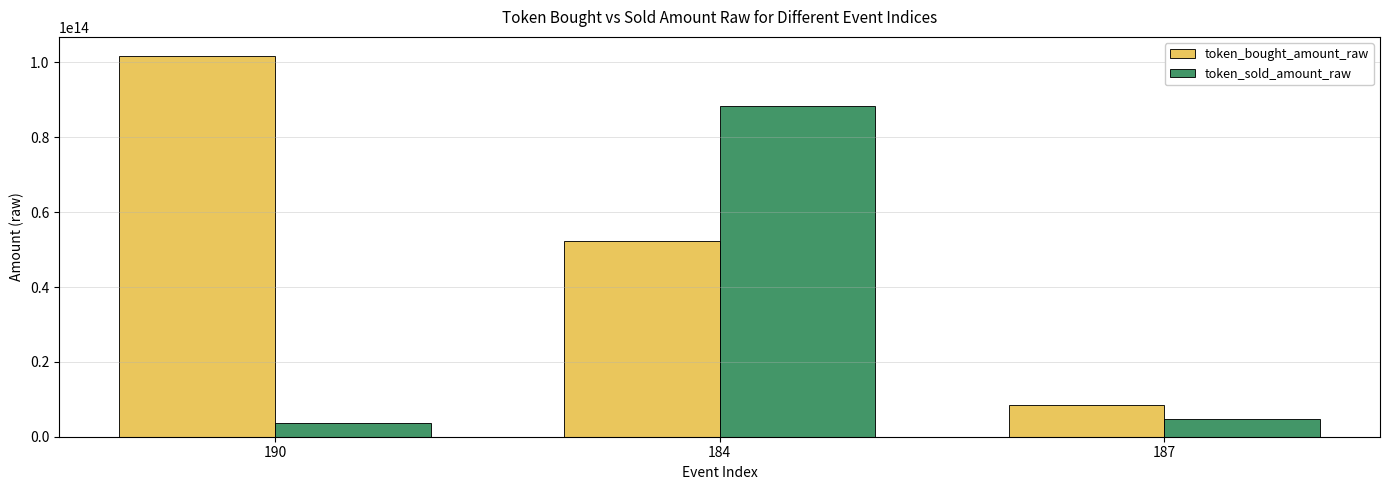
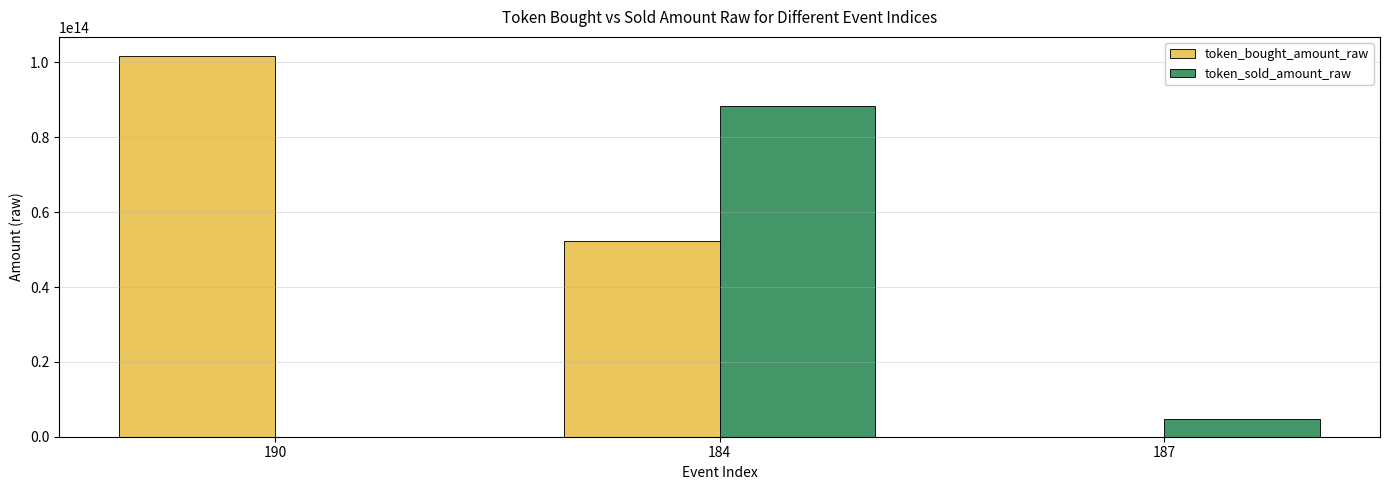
  {
    "token_bought_amount_raw": {
      "190": 102000000000000,
      "184": 52000000000000,
-     "187": 9000000000000
+     "187": 0
    },
    "token_sold_amount_raw": {
-     "190": 4000000000000,
+     "190": 0,
      "184": 88000000000000,
      "187": 5000000000000
    }
  }
